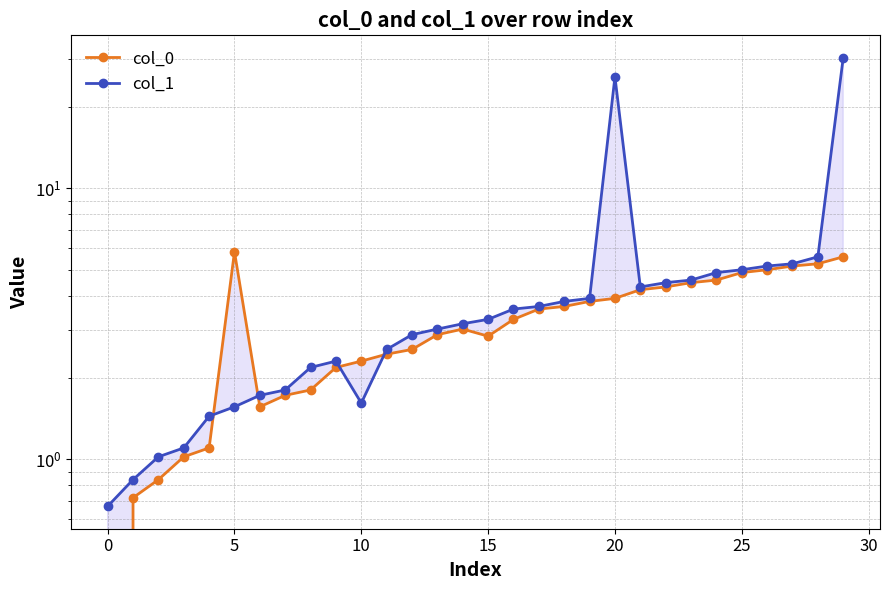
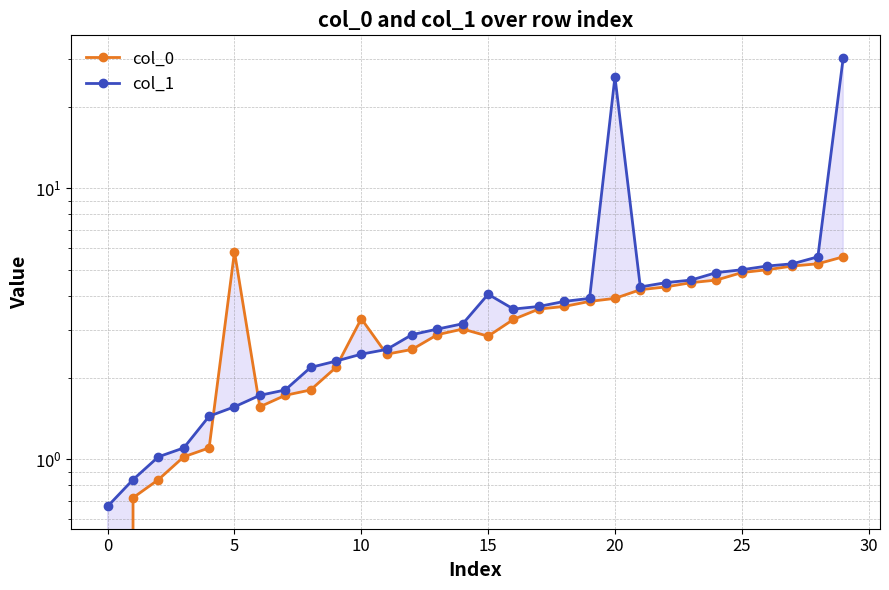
  {
    "col_0": {
-     "10": 2.3,
+     "10": 3.3,
      "15": 2.8,
      "20": 3.9,
      "25": 4.9
    },
    "col_1": {
      "5": 1.6,
-     "10": 1.6,
-     "15": 3.3
+     "10": 2.4,
+     "15": 4.1
    }
  }
